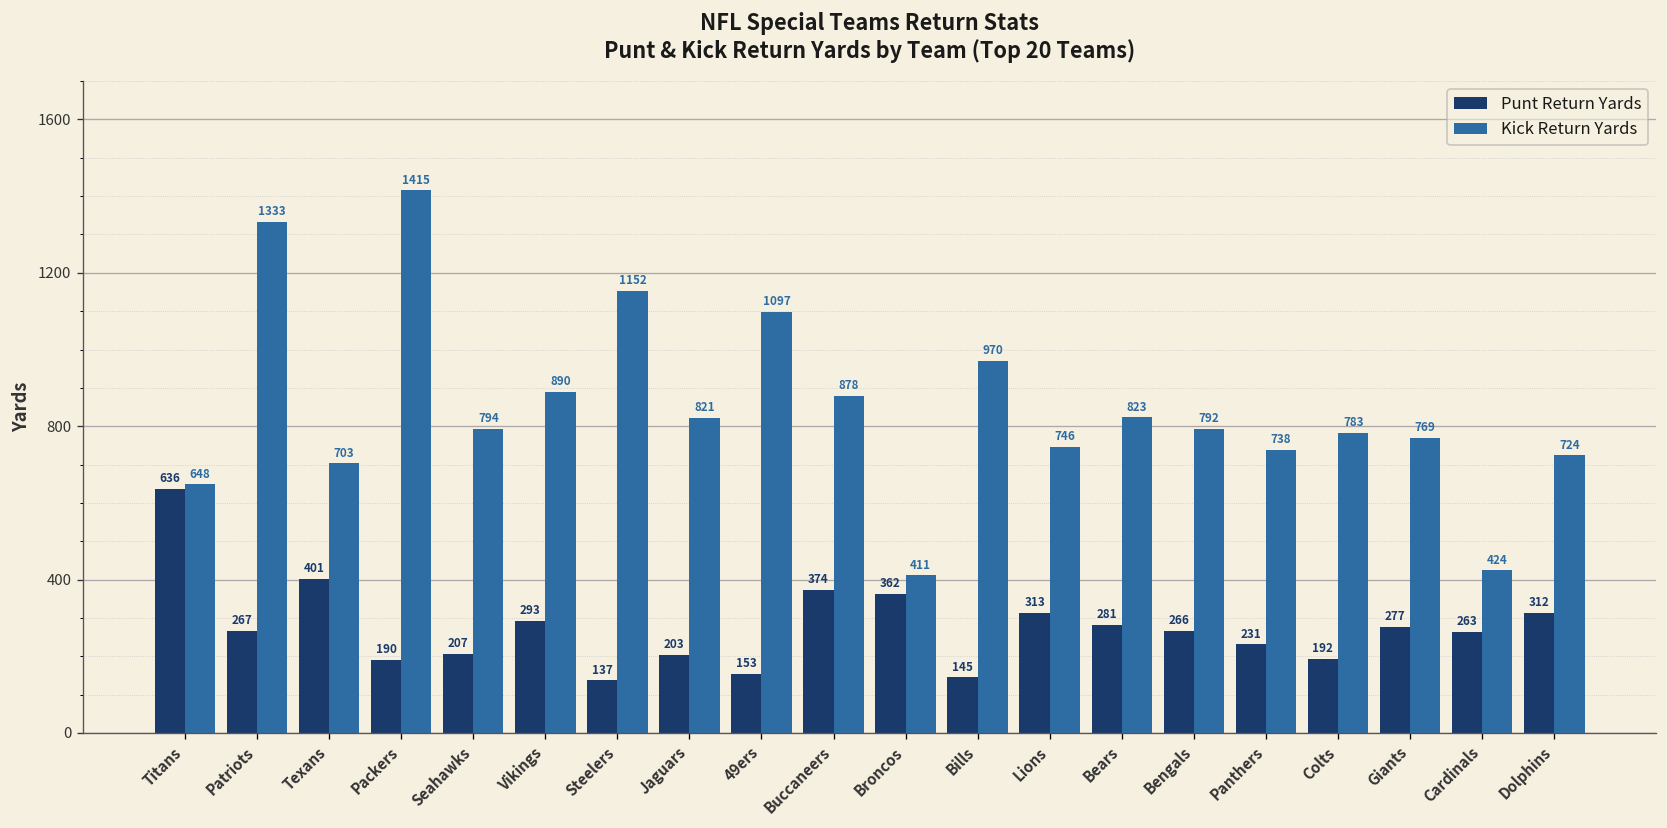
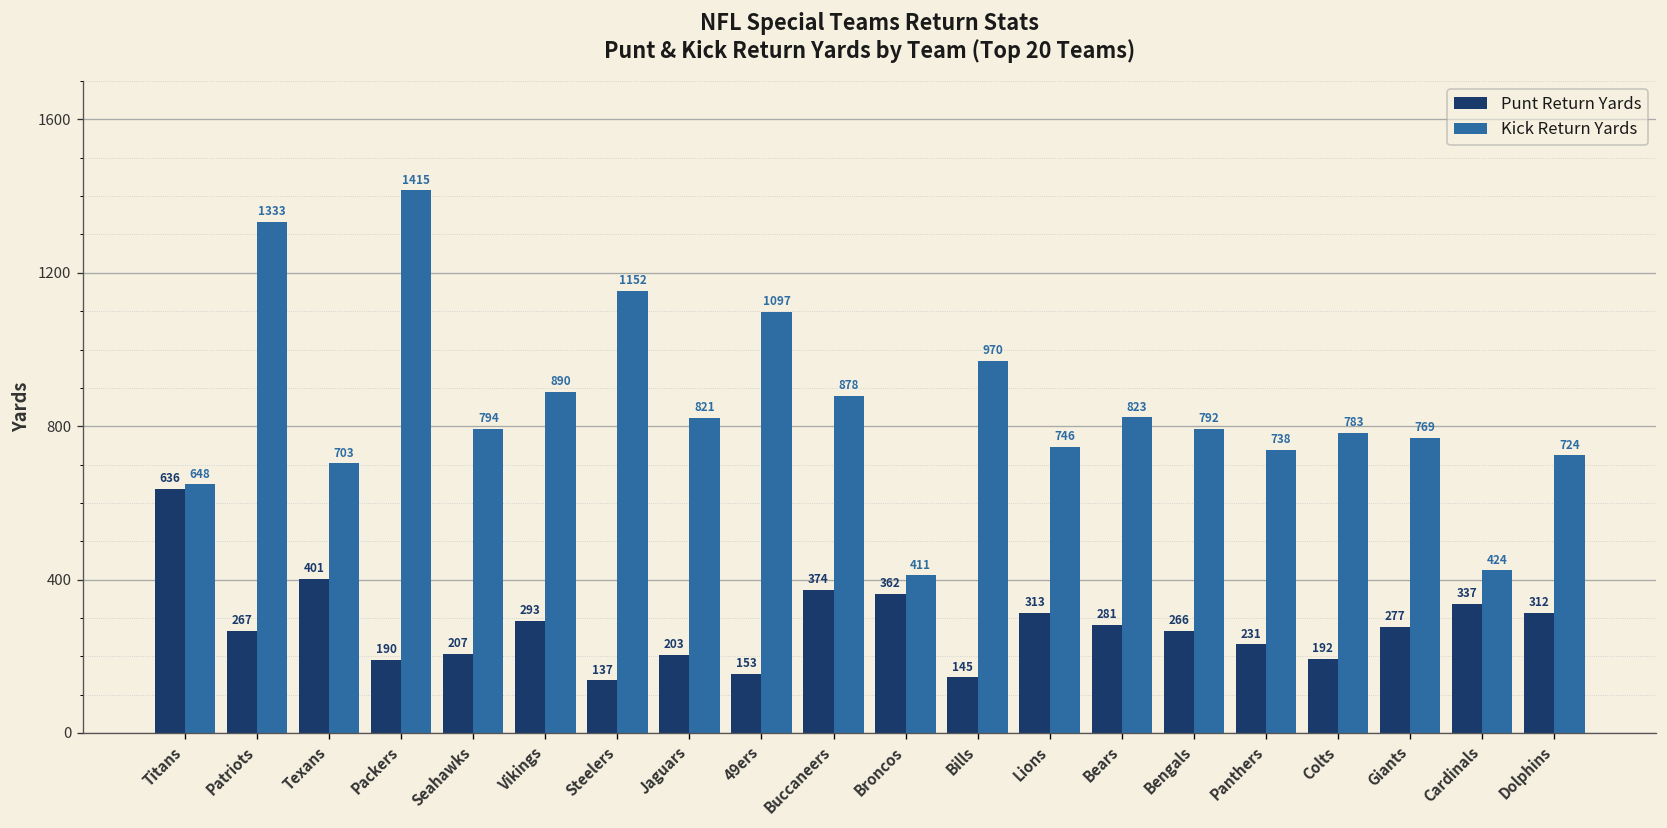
  {
    "Punt Return Yards": {
      "Titans": 636,
      "Patriots": 267,
      "Texans": 401,
      "Packers": 190,
      "Seahawks": 207,
      "Vikings": 293,
      "Steelers": 137,
      "Jaguars": 203,
      "49ers": 153,
      "Buccaneers": 374,
      "Broncos": 362,
      "Bills": 145,
      "Lions": 313,
      "Bears": 281,
      "Bengals": 266,
      "Panthers": 231,
      "Colts": 192,
      "Giants": 277,
-     "Cardinals": 263,
+     "Cardinals": 337,
      "Dolphins": 312
    },
    "Kick Return Yards": {
      "Titans": 648,
      "Patriots": 1333,
      "Texans": 703,
      "Packers": 1415,
      "Seahawks": 794,
      "Vikings": 890,
      "Steelers": 1152,
      "Jaguars": 821,
      "49ers": 1097,
      "Buccaneers": 878,
      "Broncos": 411,
      "Bills": 970,
      "Lions": 746,
      "Bears": 823,
      "Bengals": 792,
      "Panthers": 738,
      "Colts": 783,
      "Giants": 769,
      "Cardinals": 424,
      "Dolphins": 724
    }
  }
